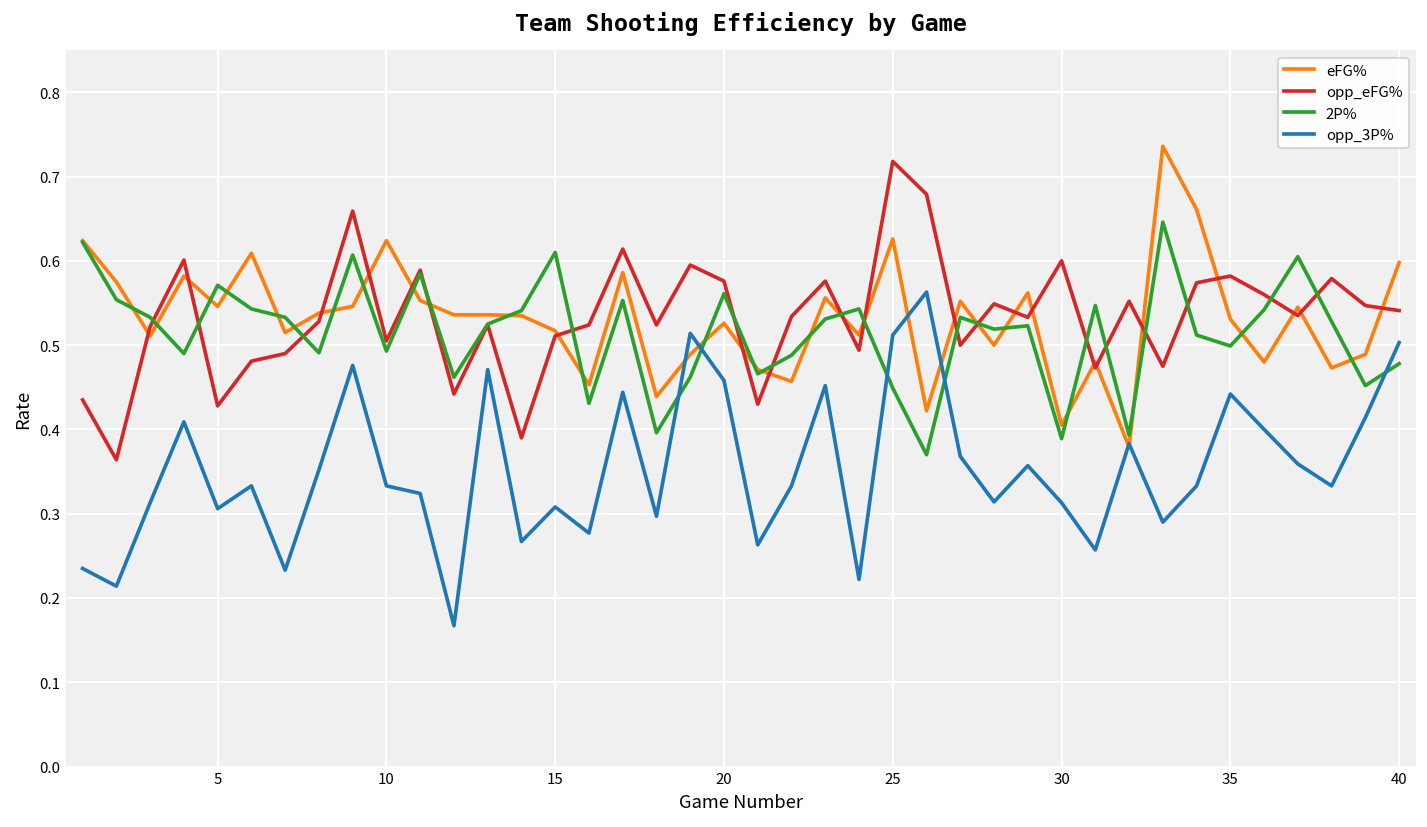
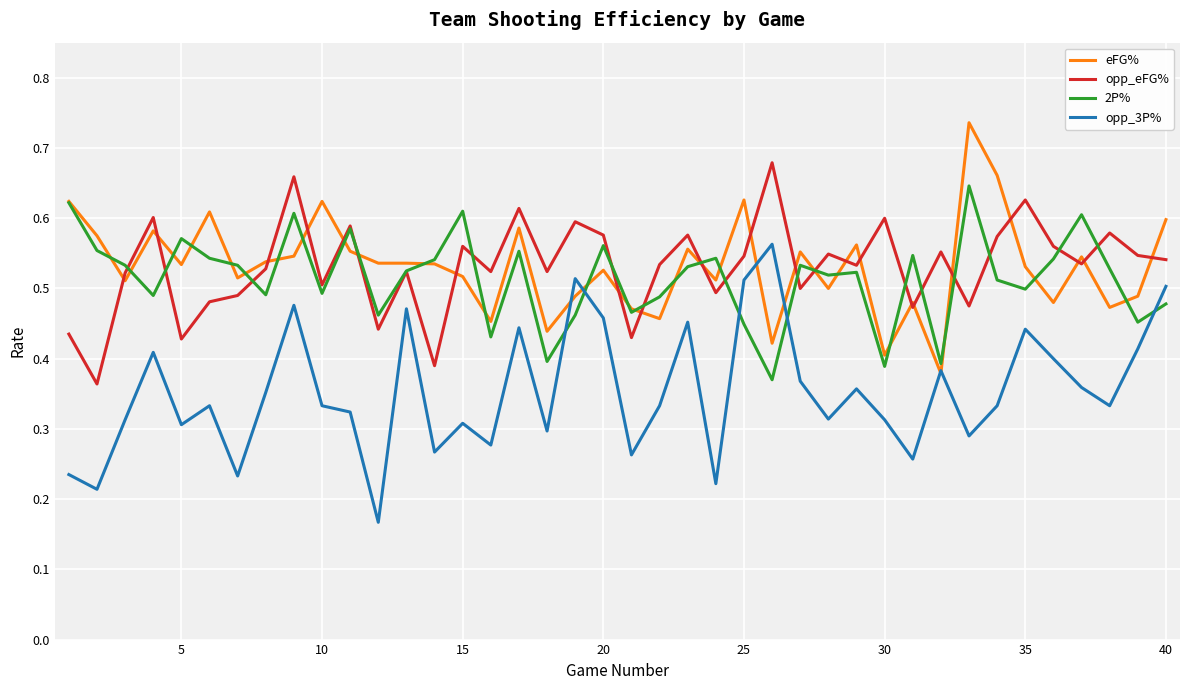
  {
    "eFG%": {
-     "5": 0.55,
+     "5": 0.53,
      "10": 0.62,
      "15": 0.52,
      "20": 0.53,
      "25": 0.63,
      "30": 0.41,
      "35": 0.53,
      "40": 0.60
    },
    "opp_eFG%": {
      "5": 0.43,
      "10": 0.51,
-     "15": 0.51,
+     "15": 0.56,
      "20": 0.58,
-     "25": 0.72,
+     "25": 0.55,
      "30": 0.60,
-     "35": 0.58,
+     "35": 0.63,
      "40": 0.54
    },
    "2P%": {
      "5": 0.57,
      "10": 0.49,
      "15": 0.61,
      "20": 0.56,
      "25": 0.45,
      "30": 0.39,
      "35": 0.50,
      "40": 0.48
    },
    "opp_3P%": {
      "5": 0.31,
      "10": 0.33,
      "15": 0.31,
      "20": 0.46,
      "25": 0.51,
      "30": 0.31,
      "35": 0.44,
      "40": 0.50
    }
  }
